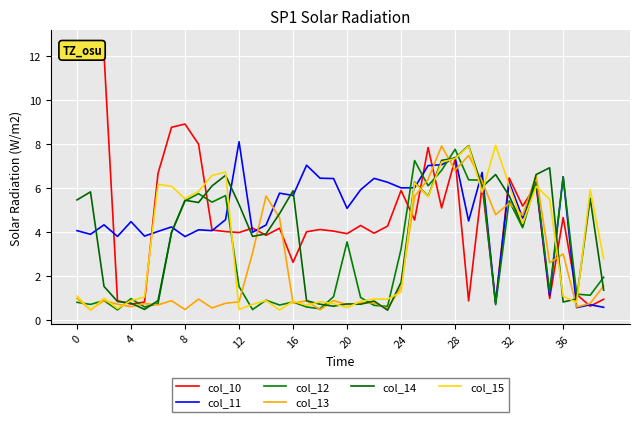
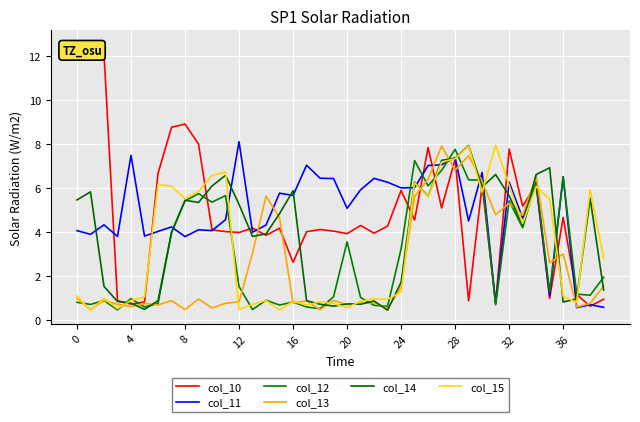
  {
    "col_10": {
      "8": 8.9,
      "12": 4.0,
      "16": 2.6,
      "20": 3.9,
-     "32": 6.5,
+     "32": 7.8,
      "36": 4.7
    },
    "col_11": {
      "0": 4.1,
-     "4": 4.5,
+     "4": 7.5,
      "8": 3.8,
      "12": 8.1,
      "16": 5.7,
      "20": 5.1,
      "32": 6.3
    }
  }
